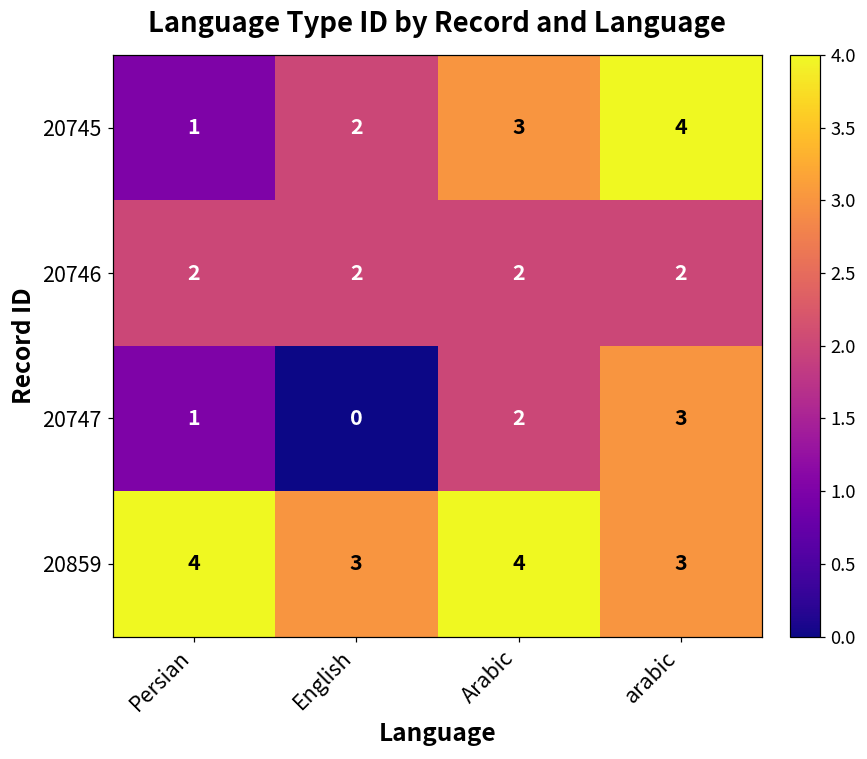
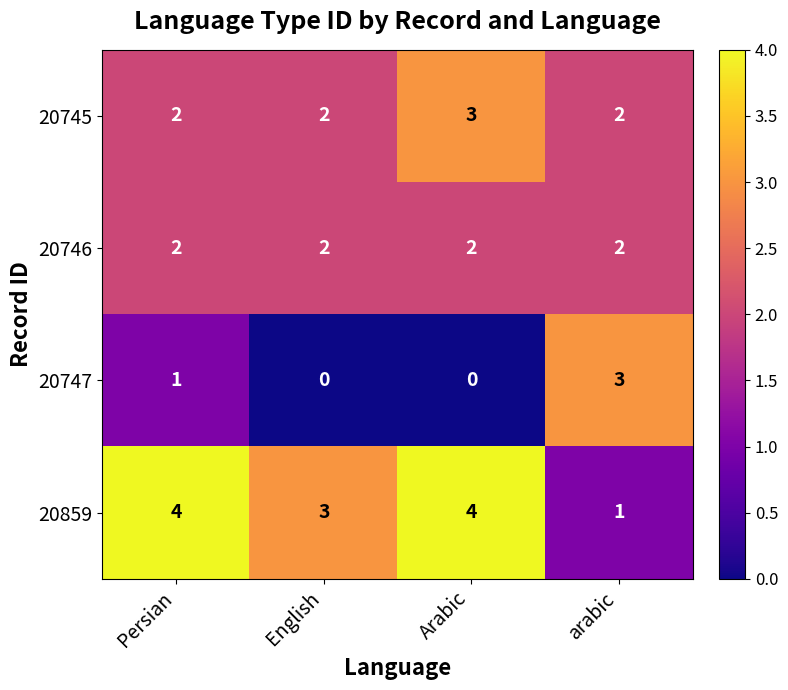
  {
    "20745": {
-     "Persian": 1,
+     "Persian": 2,
      "English": 2,
      "Arabic": 3,
-     "arabic": 4
+     "arabic": 2
    },
    "20746": {
      "Persian": 2,
      "English": 2,
      "Arabic": 2,
      "arabic": 2
    },
    "20747": {
      "Persian": 1,
      "English": 0,
-     "Arabic": 2,
+     "Arabic": 0,
      "arabic": 3
    },
    "20859": {
      "Persian": 4,
      "English": 3,
      "Arabic": 4,
-     "arabic": 3
+     "arabic": 1
    }
  }
